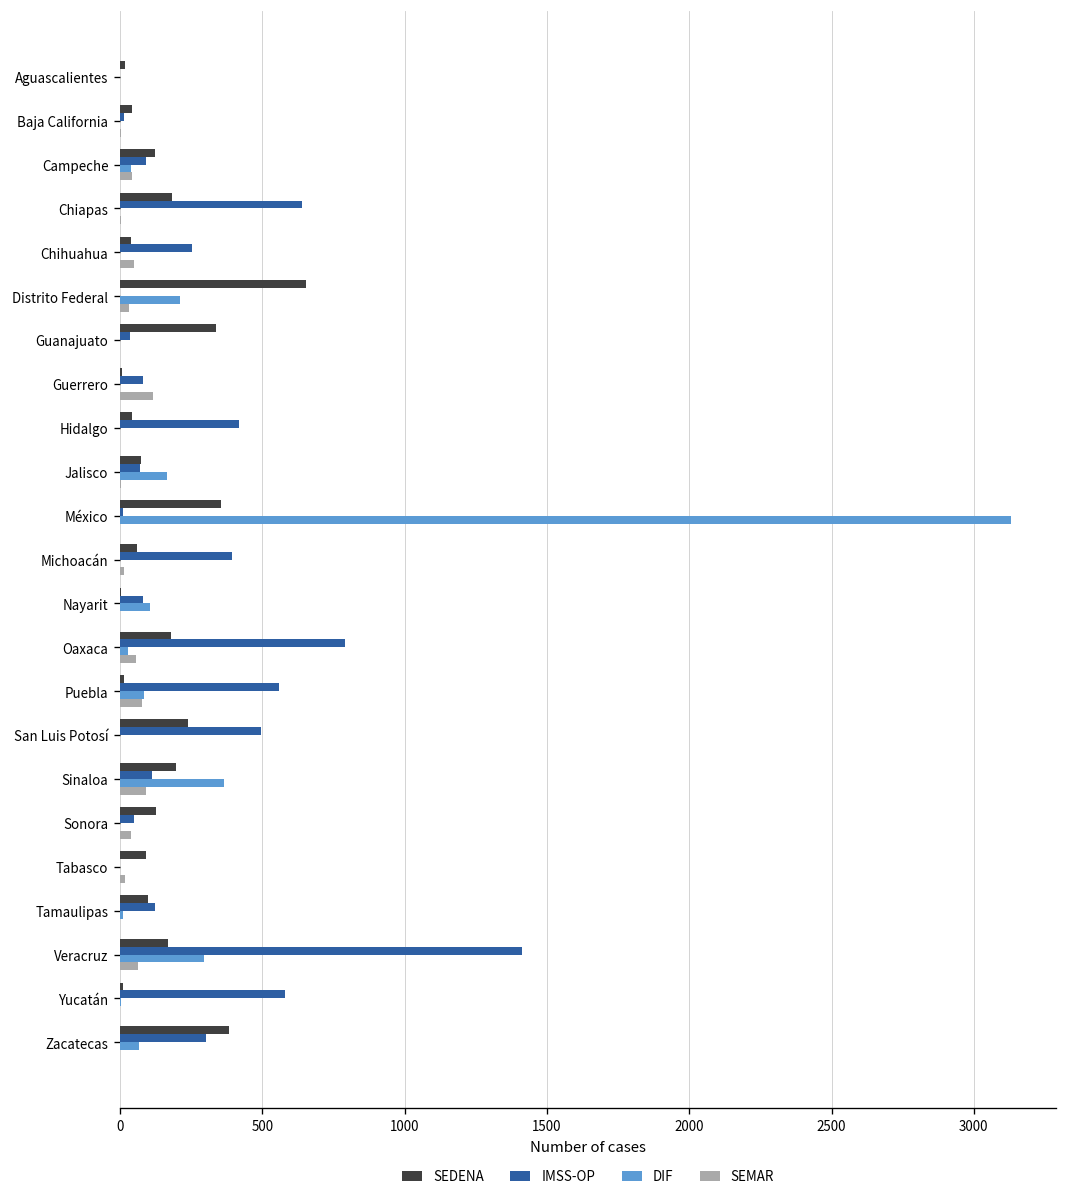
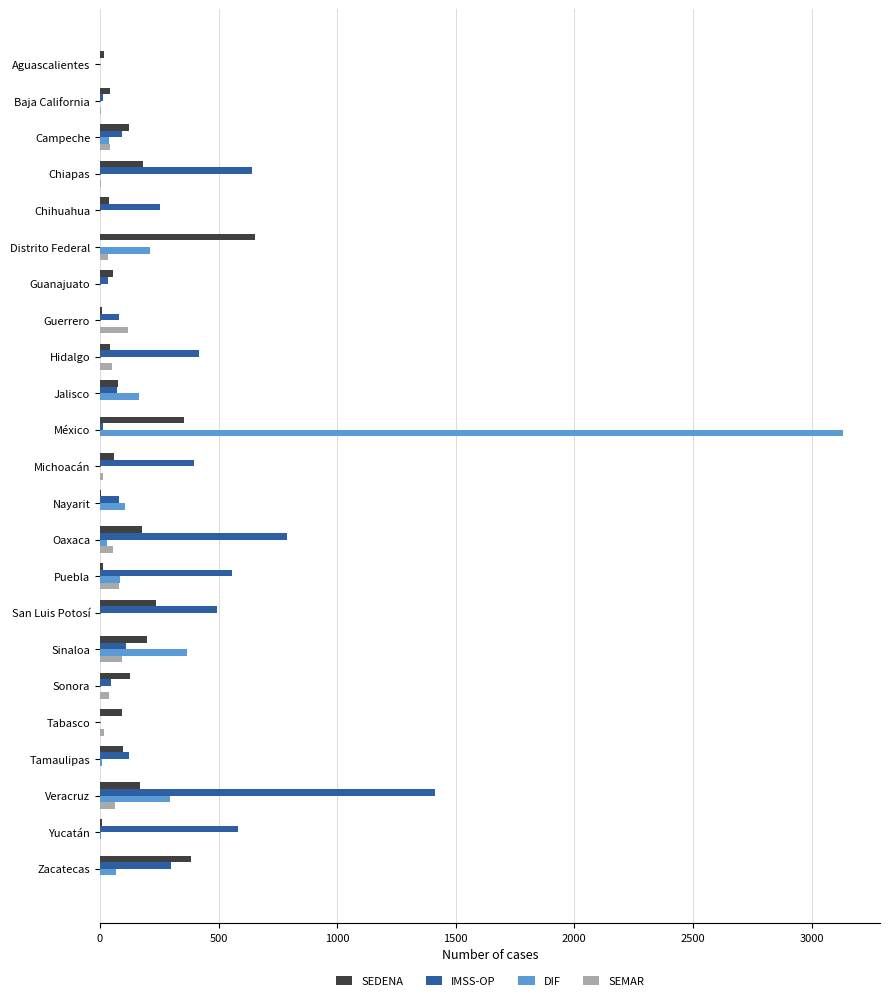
  {
    "SEDENA": {
      "Aguascalientes": 20,
      "Baja California": 40,
      "Campeche": 120,
      "Chiapas": 180,
      "Chihuahua": 40,
      "Distrito Federal": 660,
-     "Guanajuato": 340,
+     "Guanajuato": 60,
      "Hidalgo": 40,
      "Jalisco": 70,
      "México": 360,
      "Michoacán": 60,
      "Oaxaca": 180,
      "Puebla": 10,
      "San Luis Potosí": 240,
      "Sinaloa": 200,
      "Sonora": 130,
      "Tabasco": 90,
      "Tamaulipas": 100,
      "Veracruz": 170,
      "Zacatecas": 380
    },
    "IMSS-OP": {
      "Aguascalientes": 0,
      "Baja California": 10,
      "Campeche": 90,
      "Chiapas": 640,
      "Chihuahua": 250,
      "Distrito Federal": 0,
      "Guanajuato": 40,
      "Guerrero": 80,
      "Hidalgo": 420,
      "Jalisco": 70,
      "México": 10,
      "Michoacán": 400,
      "Nayarit": 80,
      "Oaxaca": 790,
      "Puebla": 560,
      "San Luis Potosí": 500,
      "Sinaloa": 110,
      "Sonora": 50,
      "Tabasco": 0,
      "Tamaulipas": 120,
      "Veracruz": 1410,
      "Yucatán": 580,
      "Zacatecas": 300
    },
    "DIF": {
      "Aguascalientes": 0,
      "Baja California": 0,
      "Campeche": 40,
      "Chiapas": 0,
      "Chihuahua": 0,
      "Distrito Federal": 210,
      "Guanajuato": 0,
      "Guerrero": 0,
      "Hidalgo": 0,
      "Jalisco": 170,
      "México": 3130,
      "Michoacán": 0,
      "Nayarit": 110,
      "Oaxaca": 30,
      "Puebla": 90,
      "San Luis Potosí": 0,
      "Sinaloa": 370,
      "Sonora": 0,
      "Tabasco": 0,
      "Veracruz": 300,
      "Zacatecas": 70
    },
    "SEMAR": {
      "Aguascalientes": 0,
      "Campeche": 40,
-     "Chihuahua": 50,
+     "Chihuahua": 0,
      "Distrito Federal": 30,
      "Guanajuato": 0,
      "Guerrero": 120,
-     "Hidalgo": 0,
+     "Hidalgo": 50,
      "México": 0,
      "Michoacán": 10,
      "Nayarit": 0,
      "Oaxaca": 60,
      "Puebla": 80,
      "San Luis Potosí": 0,
      "Sinaloa": 90,
      "Sonora": 40,
      "Tabasco": 20,
      "Veracruz": 60,
      "Yucatán": 0,
      "Zacatecas": 0
    }
  }
